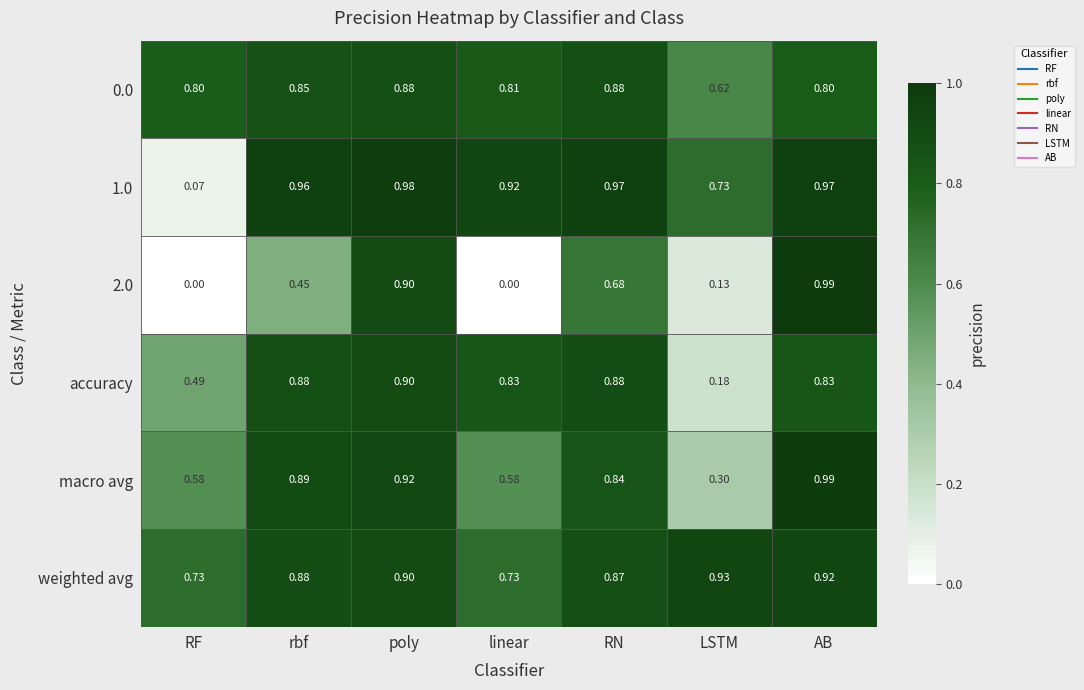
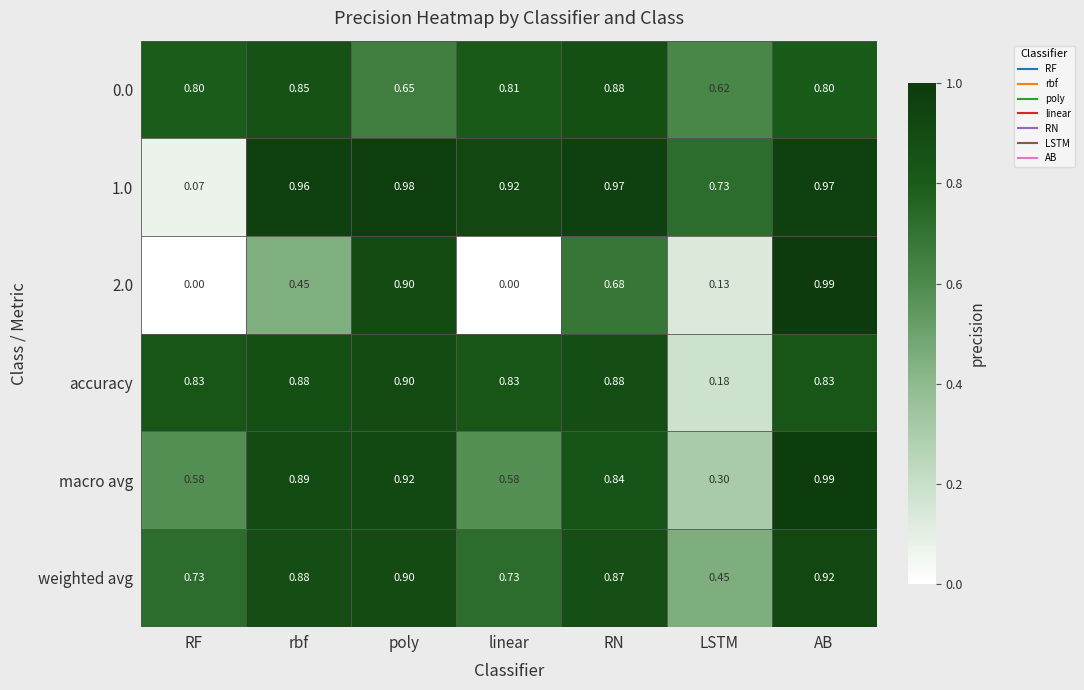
  {
    "0.0": {
      "RF": 0.80,
      "rbf": 0.85,
-     "poly": 0.88,
+     "poly": 0.65,
      "linear": 0.81,
      "RN": 0.88,
      "LSTM": 0.62,
      "AB": 0.80
    },
    "1.0": {
      "RF": 0.07,
      "rbf": 0.96,
      "poly": 0.98,
      "linear": 0.92,
      "RN": 0.97,
      "LSTM": 0.73,
      "AB": 0.97
    },
    "2.0": {
      "RF": 0.00,
      "rbf": 0.45,
      "poly": 0.90,
      "linear": 0.00,
      "RN": 0.68,
      "LSTM": 0.13,
      "AB": 0.99
    },
    "accuracy": {
-     "RF": 0.49,
+     "RF": 0.83,
      "rbf": 0.88,
      "poly": 0.90,
      "linear": 0.83,
      "RN": 0.88,
      "LSTM": 0.18,
      "AB": 0.83
    },
    "macro avg": {
      "RF": 0.58,
      "rbf": 0.89,
      "poly": 0.92,
      "linear": 0.58,
      "RN": 0.84,
      "LSTM": 0.30,
      "AB": 0.99
    },
    "weighted avg": {
      "RF": 0.73,
      "rbf": 0.88,
      "poly": 0.90,
      "linear": 0.73,
      "RN": 0.87,
-     "LSTM": 0.93,
+     "LSTM": 0.45,
      "AB": 0.92
    }
  }
